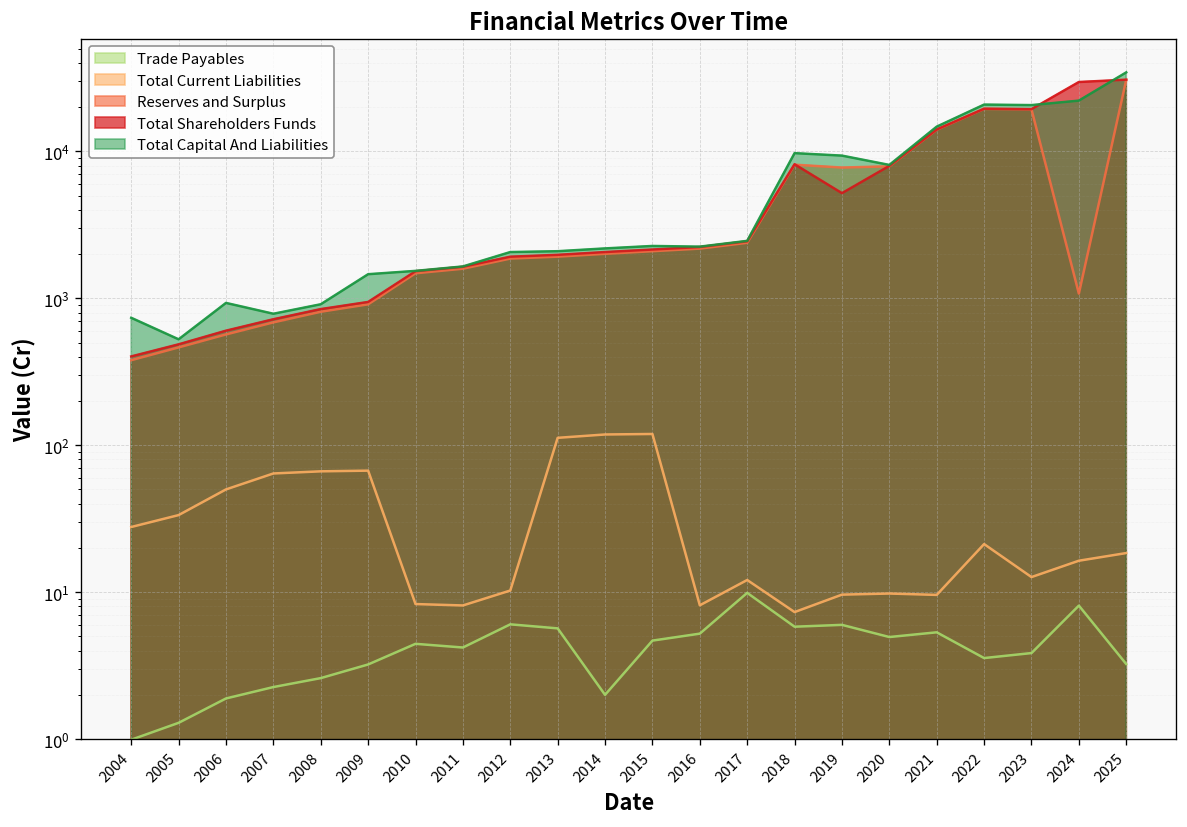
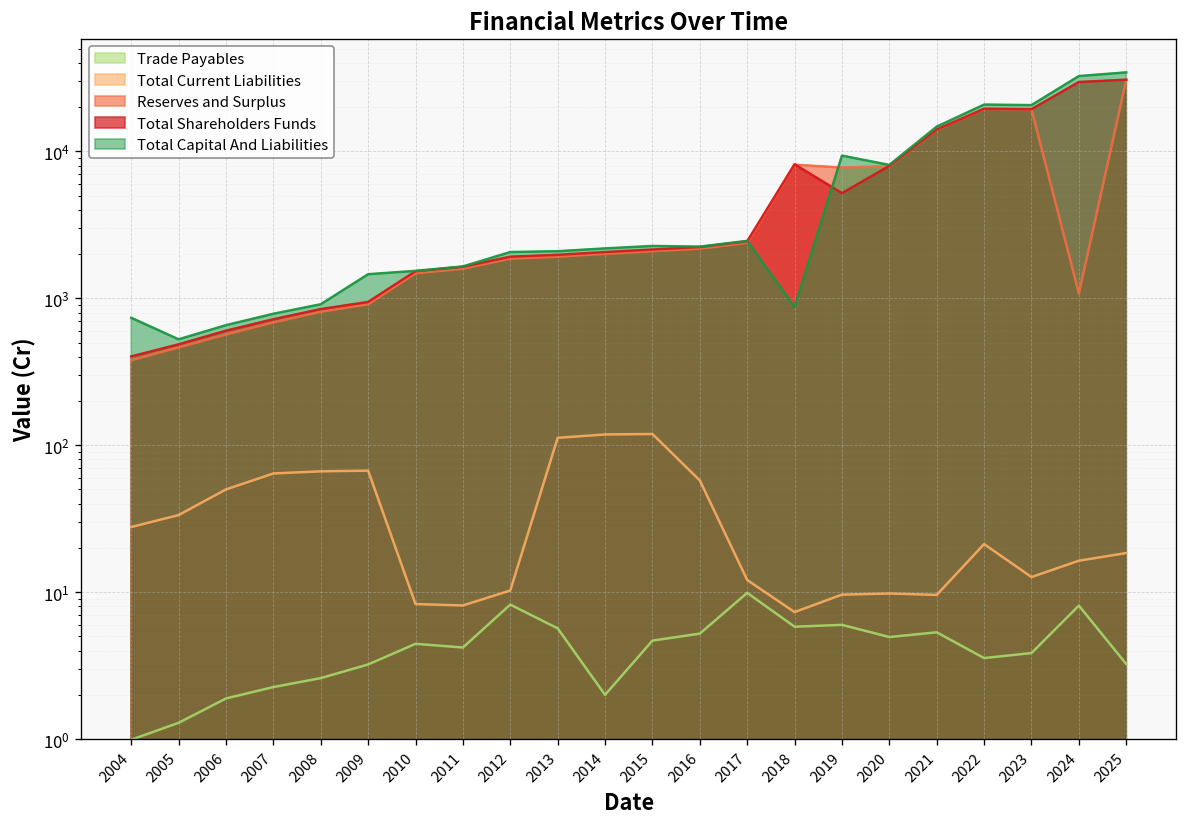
  {
    "Trade Payables": {
      "2004": 1,
      "2005": 1.3,
      "2006": 1.9,
      "2007": 2.3,
      "2008": 2.6,
      "2009": 3.2,
      "2010": 4.5,
      "2011": 4.2,
-     "2012": 6,
+     "2012": 8,
      "2013": 6,
      "2014": 2,
      "2015": 4.7,
      "2016": 5,
      "2017": 10,
      "2018": 6,
      "2019": 6,
      "2020": 5,
      "2021": 5,
      "2022": 3.6,
      "2023": 4,
      "2024": 8,
      "2025": 3.2
    },
    "Total Current Liabilities": {
      "2004": 28,
      "2005": 33,
      "2006": 50,
      "2007": 60,
      "2008": 70,
      "2009": 70,
      "2010": 8,
      "2011": 8,
      "2012": 10,
      "2013": 110,
      "2014": 120,
      "2015": 120,
-     "2016": 8,
+     "2016": 60,
      "2017": 12,
      "2018": 7,
      "2019": 10,
      "2020": 10,
      "2021": 10,
      "2022": 21,
      "2023": 13,
      "2024": 16,
      "2025": 18
    },
    "Reserves and Surplus": {
      "2004": 380,
      "2006": 600,
      "2007": 700,
      "2019": 8000,
      "2024": 1100
    },
    "Total Shareholders Funds": {
      "2004": 400,
      "2006": 600,
      "2007": 700,
      "2019": 5200,
      "2024": 30000
    },
    "Total Capital And Liabilities": {
      "2004": 700,
      "2005": 530,
-     "2006": 900,
+     "2006": 700,
      "2007": 800,
      "2008": 900,
      "2009": 1500,
      "2012": 2100,
      "2013": 2100,
      "2014": 2200,
      "2015": 2300,
-     "2018": 10000,
+     "2018": 900,
      "2019": 9000,
      "2022": 21000,
      "2023": 21000,
-     "2024": 22000,
+     "2024": 33000,
      "2025": 35000
    }
  }
